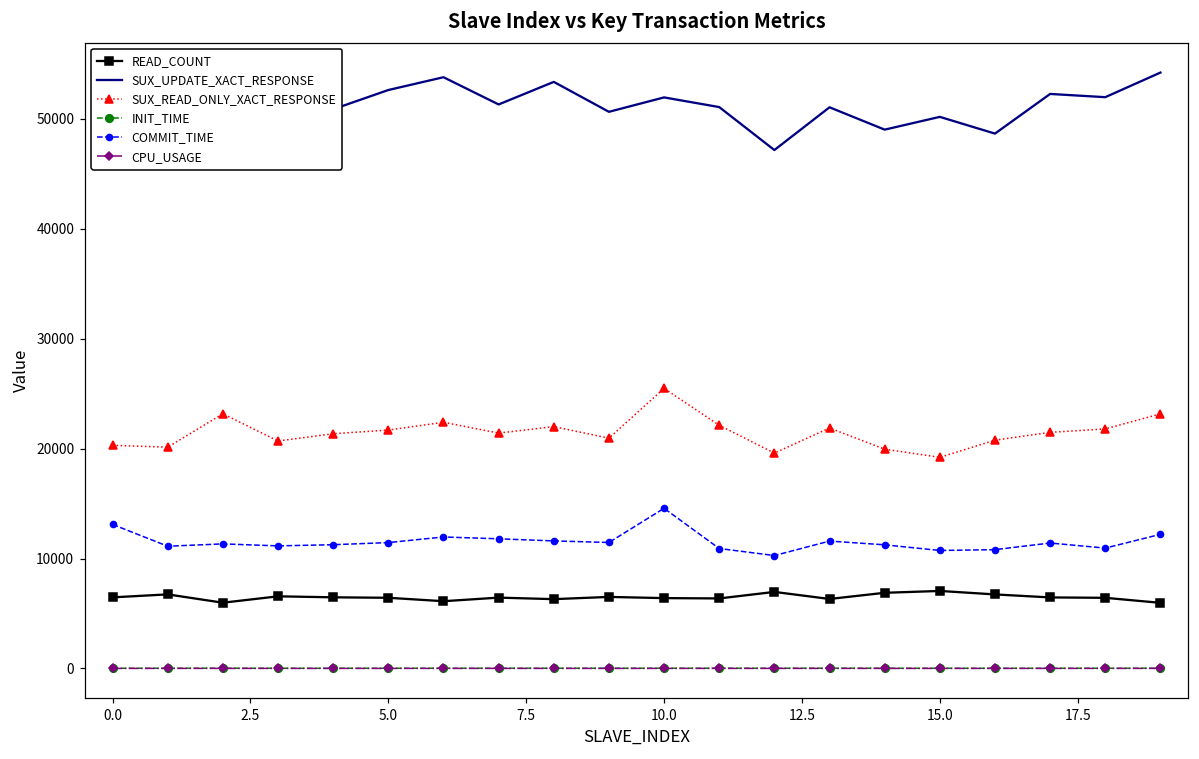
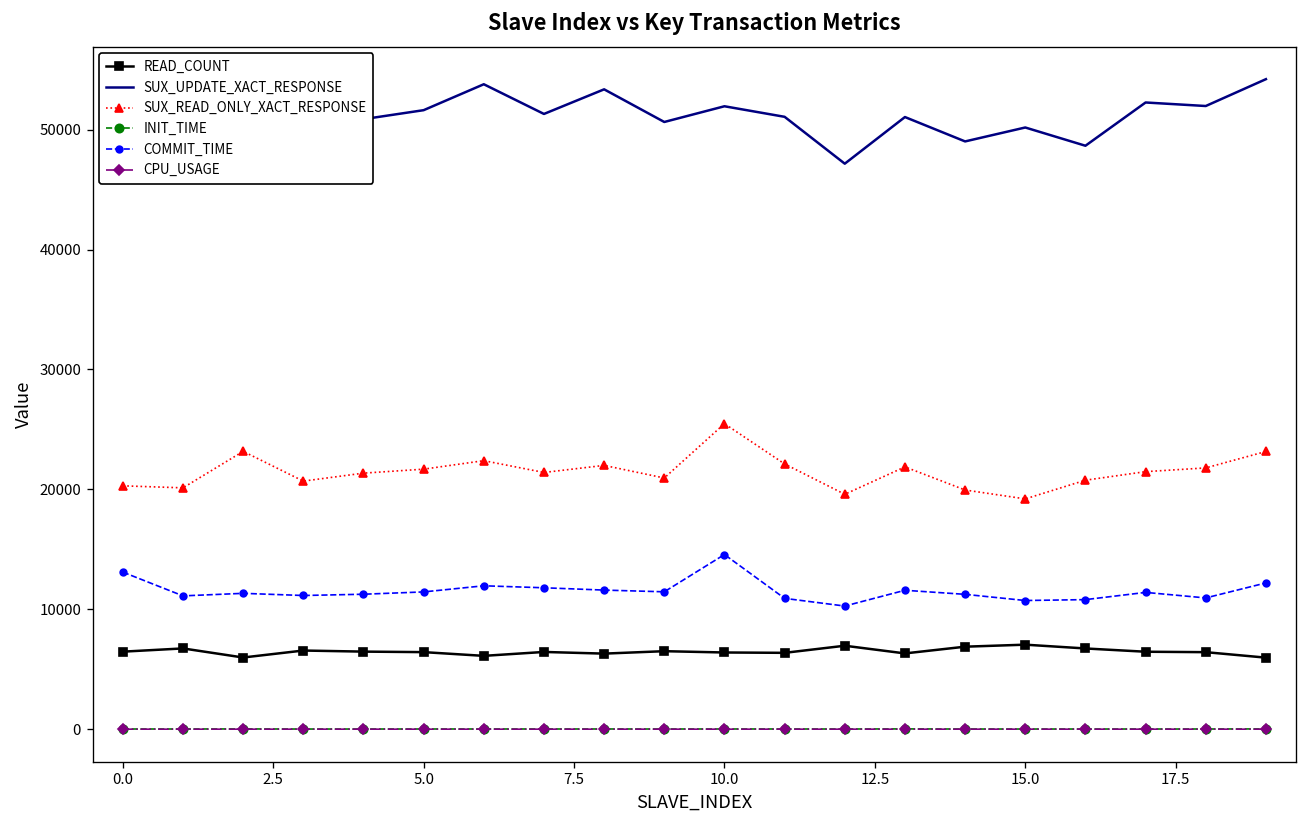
  {
    "READ_COUNT": {
      "0.0": 6000,
      "5.0": 6000,
      "10.0": 6000,
      "15.0": 7000
    },
    "SUX_UPDATE_XACT_RESPONSE": {
-     "5.0": 53000,
+     "5.0": 52000,
      "10.0": 52000,
      "15.0": 50000
    },
    "SUX_READ_ONLY_XACT_RESPONSE": {
      "0.0": 20000,
      "5.0": 22000,
      "10.0": 25000,
      "15.0": 19000
    },
    "COMMIT_TIME": {
      "0.0": 13000,
      "5.0": 11000,
      "10.0": 15000,
      "15.0": 11000
    }
  }
